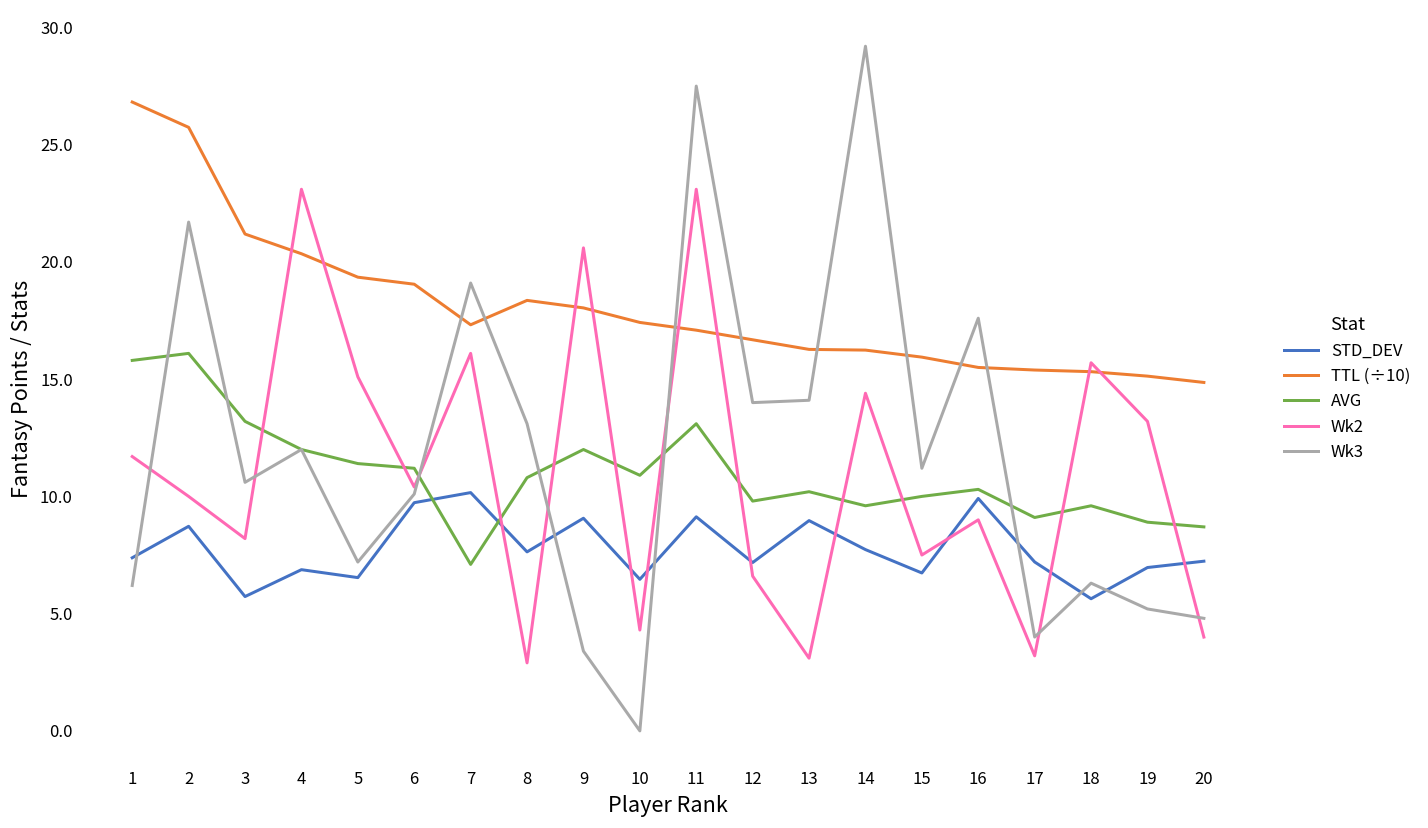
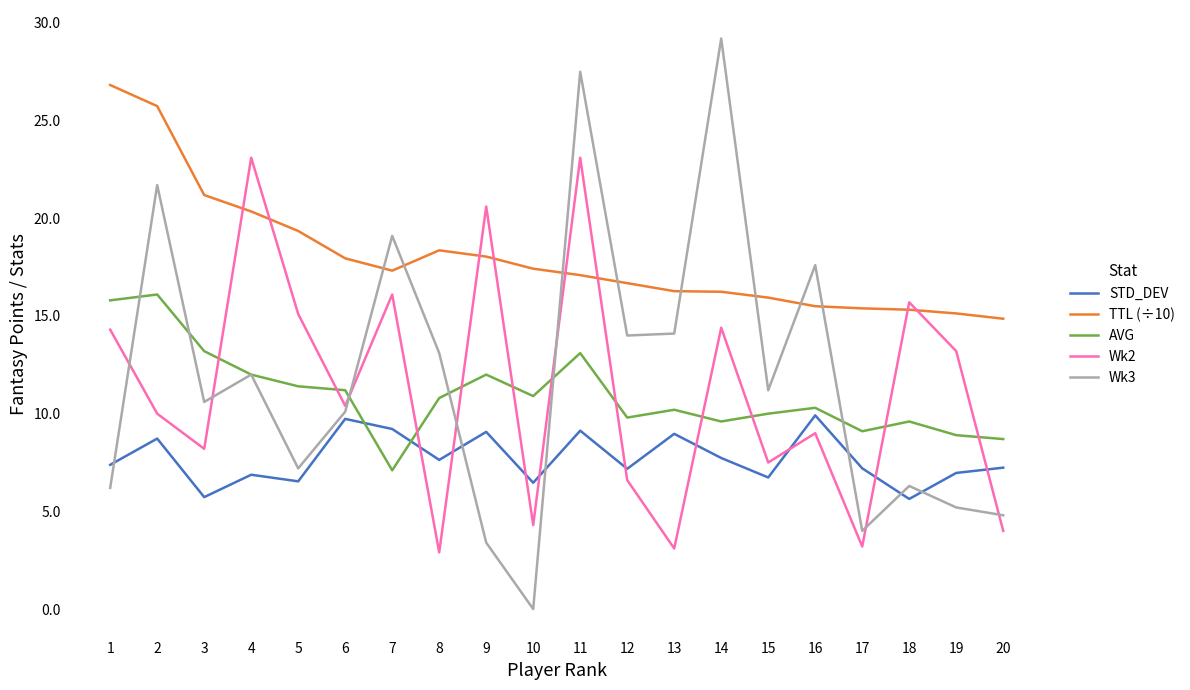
  {
    "STD_DEV": {
      "1": 7.4,
      "2": 8.7,
      "3": 5.7,
      "4": 6.9,
      "5": 6.5,
      "6": 9.7,
-     "7": 10.2,
+     "7": 9.2,
      "8": 7.6,
      "9": 9.1,
      "10": 6.5,
      "11": 9.1,
      "12": 7.2,
      "13": 9.0,
      "14": 7.7,
      "15": 6.7,
      "16": 9.9,
      "17": 7.2,
      "18": 5.6,
      "19": 7.0,
      "20": 7.2
    },
    "TTL (÷10)": {
      "1": 26.8,
      "2": 25.7,
      "3": 21.2,
      "4": 20.4,
      "5": 19.4,
-     "6": 19.1,
+     "6": 18.0,
      "7": 17.3,
      "8": 18.4,
      "9": 18.0,
      "10": 17.4,
      "11": 17.1,
      "12": 16.7,
      "13": 16.3,
      "14": 16.2,
      "15": 15.9,
      "16": 15.5,
      "17": 15.4,
      "18": 15.3,
      "19": 15.1,
      "20": 14.9
    },
    "AVG": {
      "1": 15.8,
      "2": 16.1,
      "3": 13.2,
      "5": 11.4,
      "6": 11.2,
      "7": 7.1,
      "8": 10.8,
      "9": 12.0,
      "10": 10.9,
      "11": 13.1,
      "12": 9.8,
      "13": 10.2,
      "14": 9.6,
      "15": 10.0,
      "16": 10.3,
      "17": 9.1,
      "18": 9.6,
      "19": 8.9,
      "20": 8.7
    },
    "Wk2": {
-     "1": 11.7,
+     "1": 14.3,
      "2": 10.0,
      "3": 8.2,
      "4": 23.1,
      "5": 15.1,
      "6": 10.4,
      "7": 16.1,
      "8": 2.9,
      "9": 20.6,
      "10": 4.3,
      "11": 23.1,
      "12": 6.6,
      "13": 3.1,
      "14": 14.4,
      "15": 7.5,
      "16": 9.0,
      "17": 3.2,
      "18": 15.7,
      "19": 13.2,
      "20": 4.0
    },
    "Wk3": {
      "1": 6.2,
      "2": 21.7,
      "3": 10.6,
      "5": 7.2,
      "6": 10.1,
      "7": 19.1,
      "8": 13.1,
      "9": 3.4,
      "10": 0.0,
      "11": 27.5,
      "12": 14.0,
      "13": 14.1,
      "14": 29.2,
      "15": 11.2,
      "16": 17.6,
      "17": 4.0,
      "18": 6.3,
      "19": 5.2,
      "20": 4.8
    }
  }
